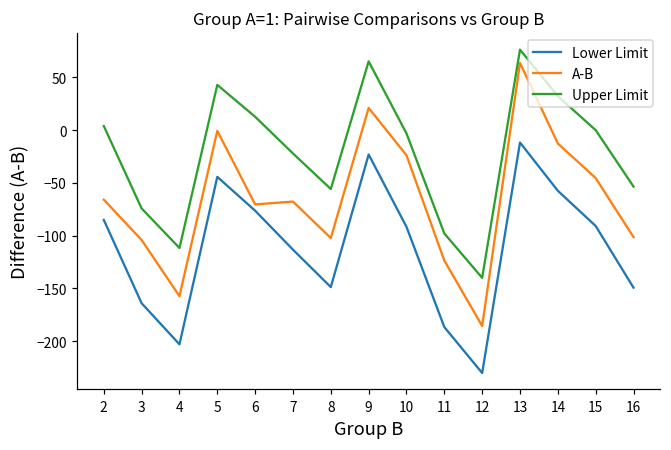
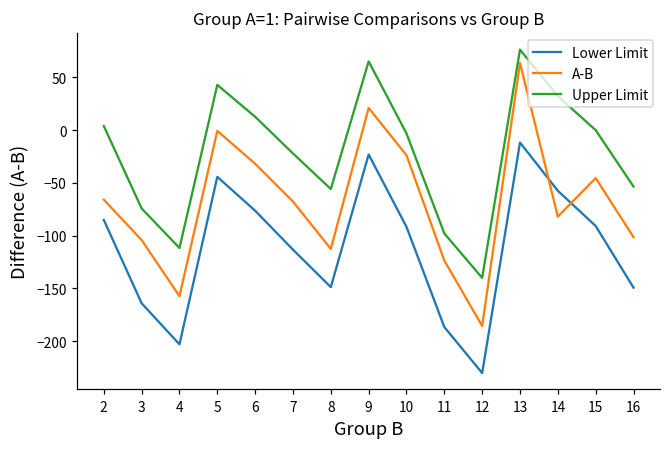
  {
    "Lower Limit": {
      "2": -90,
      "3": -160,
      "4": -200,
      "5": -40,
      "6": -80,
      "7": -110,
      "8": -150,
      "9": -20,
      "10": -90,
      "11": -190,
      "12": -230,
      "13": -10,
      "14": -60,
      "15": -90,
      "16": -150
    },
    "A-B": {
      "2": -70,
      "3": -100,
      "4": -160,
      "5": 0,
-     "6": -70,
+     "6": -30,
      "7": -70,
-     "8": -100,
+     "8": -110,
      "9": 20,
      "10": -20,
      "11": -120,
      "12": -190,
      "13": 60,
-     "14": -10,
+     "14": -80,
      "15": -50,
      "16": -100
    },
    "Upper Limit": {
      "2": 0,
      "3": -70,
      "4": -110,
      "5": 40,
      "6": 10,
      "7": -20,
      "8": -60,
      "9": 70,
      "10": 0,
      "11": -100,
      "12": -140,
      "13": 80,
      "15": 0,
      "16": -50
    }
  }
